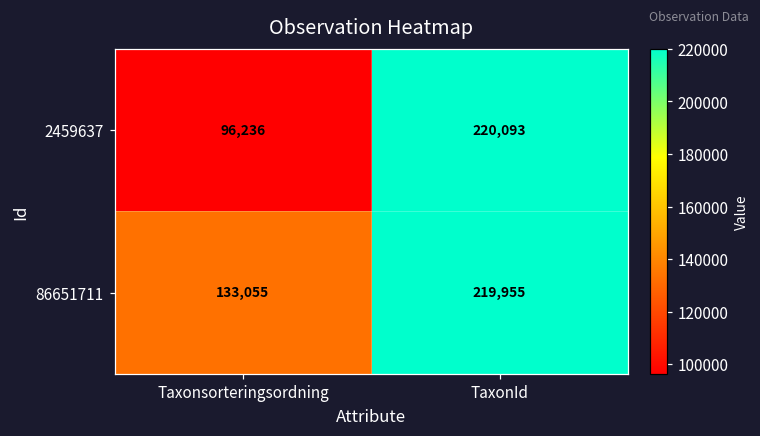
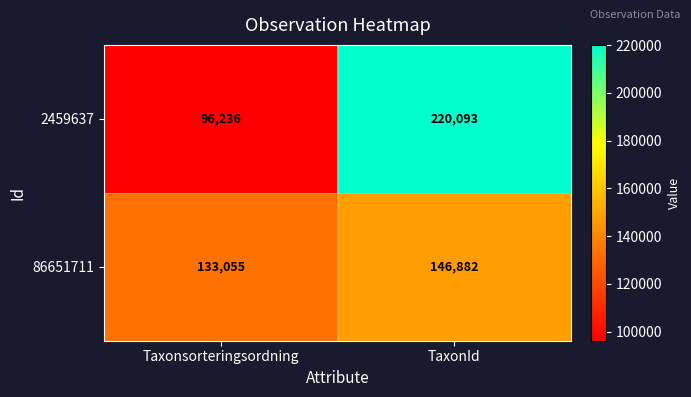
  {
    "2459637": {
      "Taxonsorteringsordning": "96,236",
      "TaxonId": "220,093"
    },
    "86651711": {
      "Taxonsorteringsordning": "133,055",
-     "TaxonId": "219,955"
+     "TaxonId": "146,882"
    }
  }
